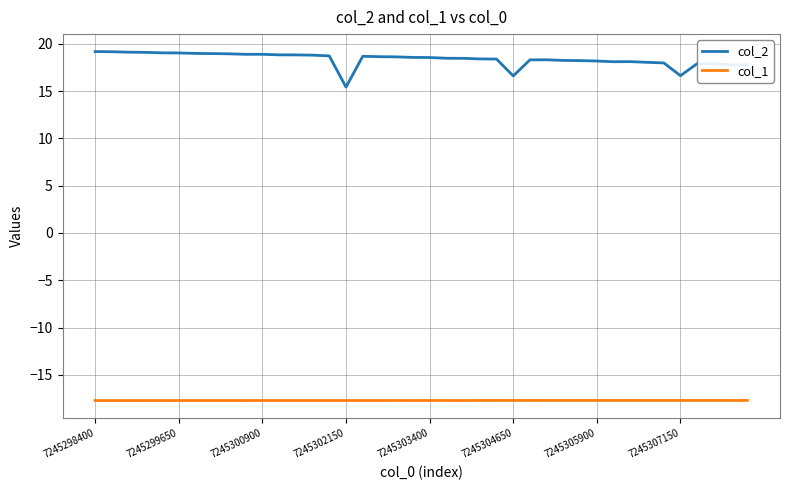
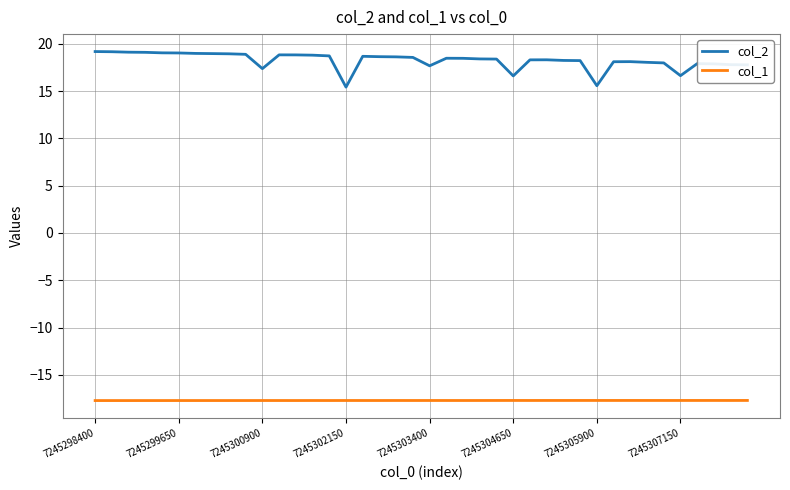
  {
    "col_2": {
      "7245298400": 19,
      "7245299650": 19,
-     "7245300900": 19,
+     "7245300900": 17,
      "7245302150": 15,
-     "7245303400": 19,
+     "7245303400": 18,
      "7245304650": 17,
-     "7245305900": 18,
+     "7245305900": 16,
      "7245307150": 17
    },
    "col_1": {
      "7245298400": -18,
      "7245299650": -18,
      "7245300900": -18,
      "7245302150": -18,
      "7245303400": -18,
      "7245304650": -18,
      "7245305900": -18,
      "7245307150": -18
    }
  }
